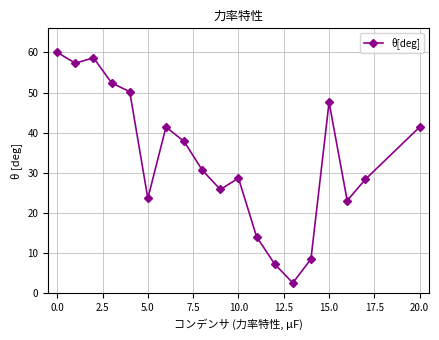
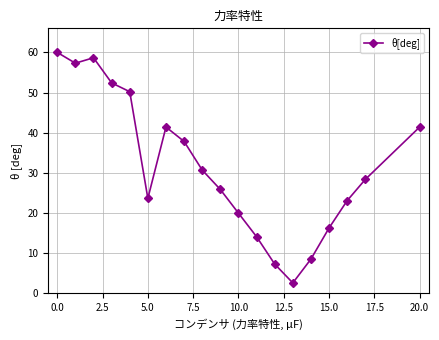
  {
    "0.0": 60,
    "5.0": 24,
-   "10.0": 29,
-   "15.0": 48,
+   "10.0": 20,
+   "15.0": 16,
    "20.0": 41
  }
